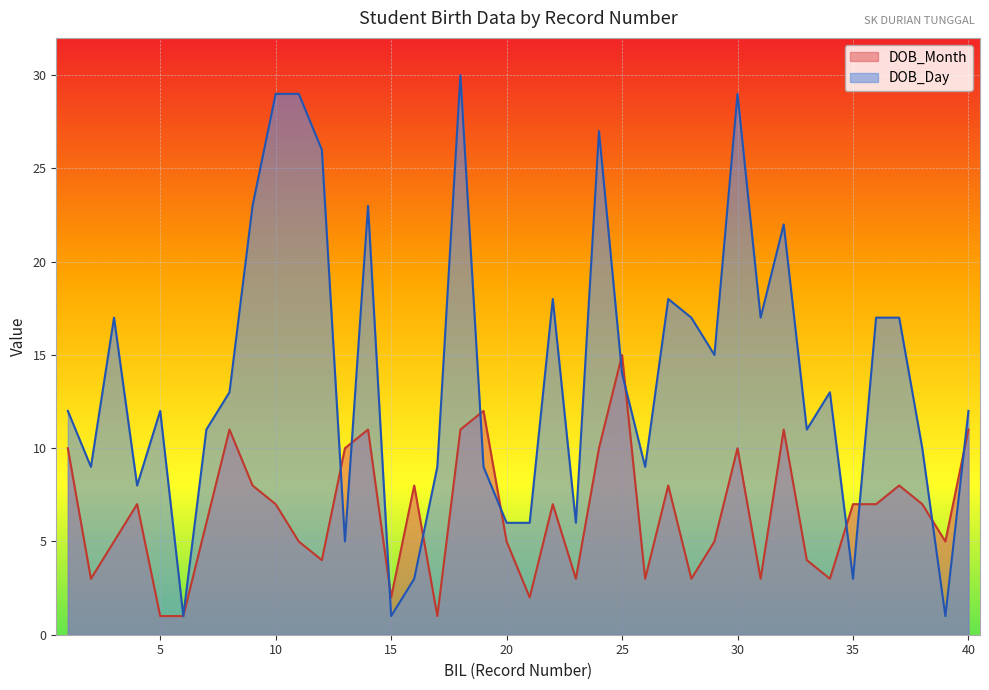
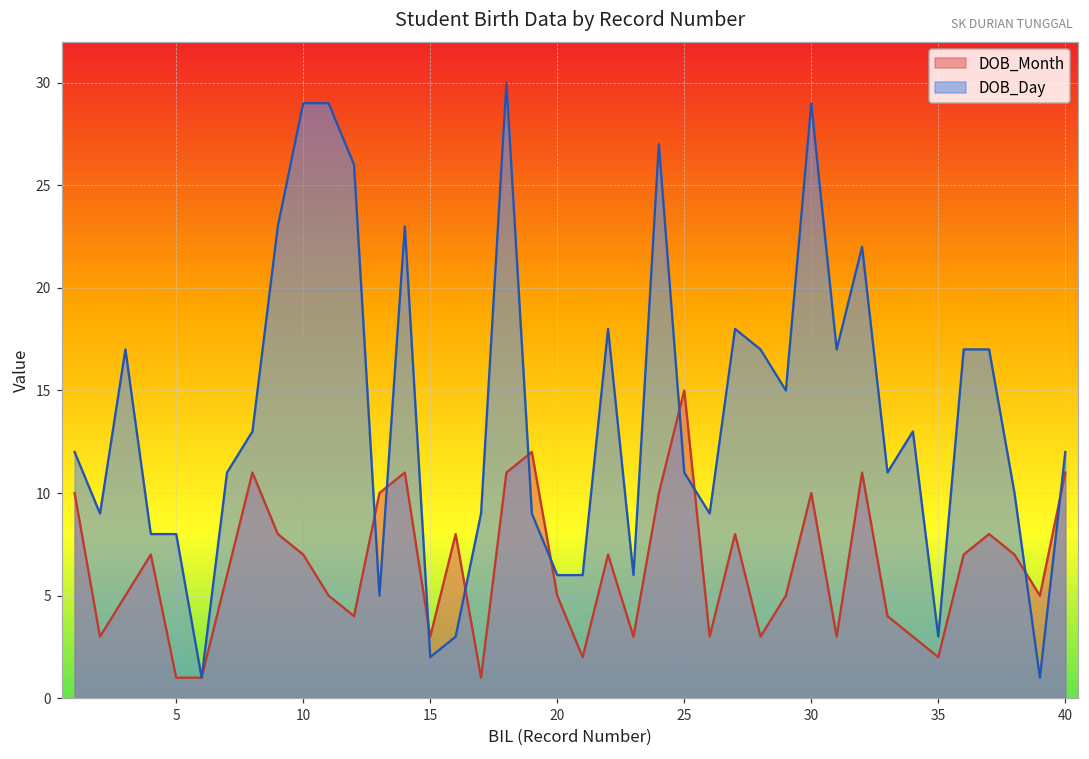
  {
    "DOB_Month": {
      "5": 1,
      "10": 7,
-     "15": 2,
+     "15": 3,
      "20": 5,
      "25": 15,
      "30": 10,
-     "35": 7,
+     "35": 2,
      "40": 11
    },
    "DOB_Day": {
-     "5": 12,
+     "5": 8,
      "10": 29,
-     "15": 1,
+     "15": 2,
      "20": 6,
-     "25": 14,
+     "25": 11,
      "30": 29,
      "35": 3,
      "40": 12
    }
  }
